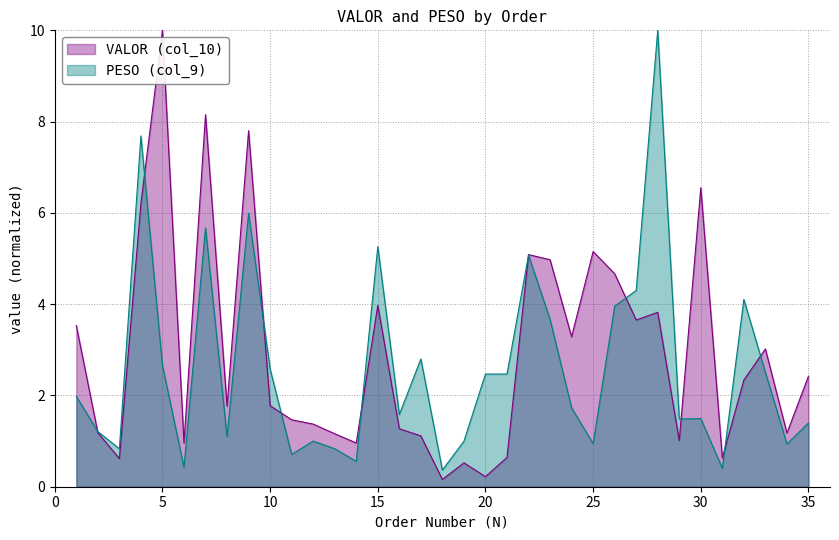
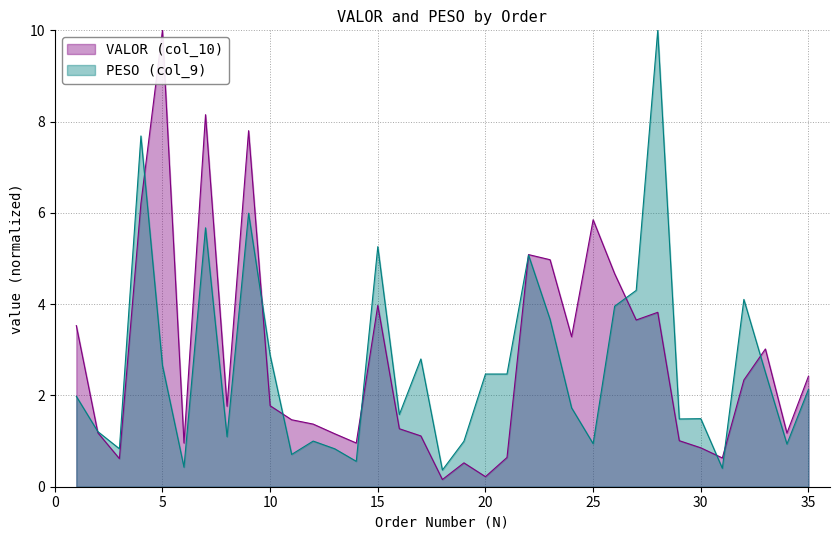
  {
    "VALOR (col_10)": {
      "5": 10.0,
      "10": 1.8,
      "15": 4.0,
      "20": 0.2,
-     "25": 5.2,
-     "30": 6.6,
+     "25": 5.8,
+     "30": 0.9,
      "35": 2.4
    },
    "PESO (col_9)": {
      "5": 2.7,
-     "10": 2.6,
+     "10": 2.9,
      "15": 5.3,
      "20": 2.5,
      "25": 0.9,
      "30": 1.5,
-     "35": 1.4
+     "35": 2.1
    }
  }
